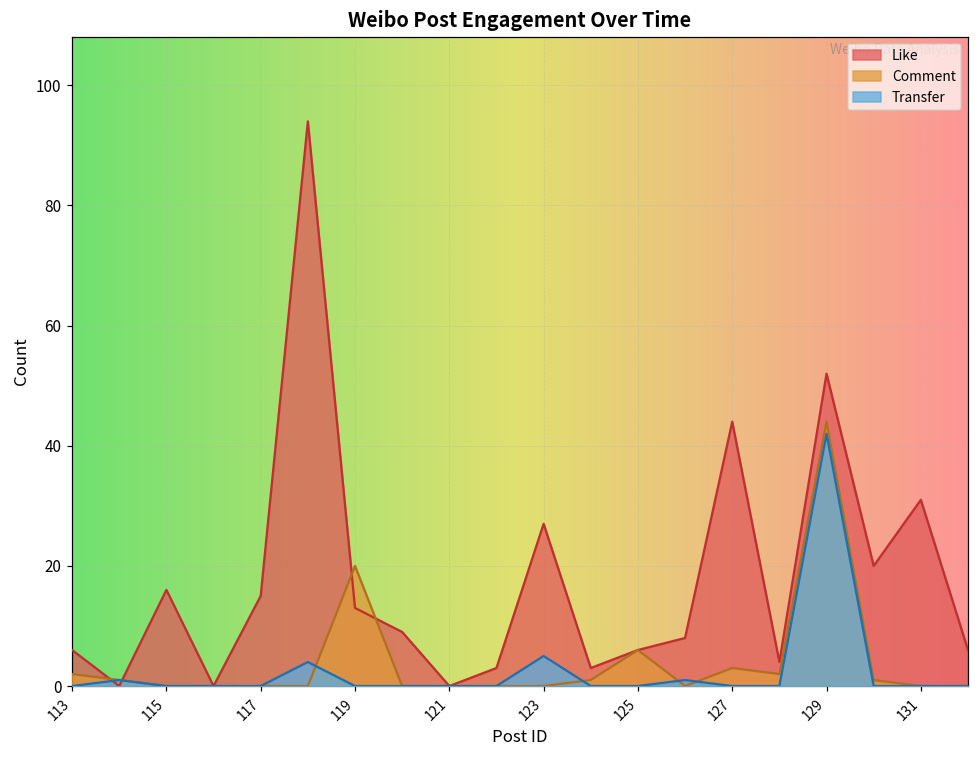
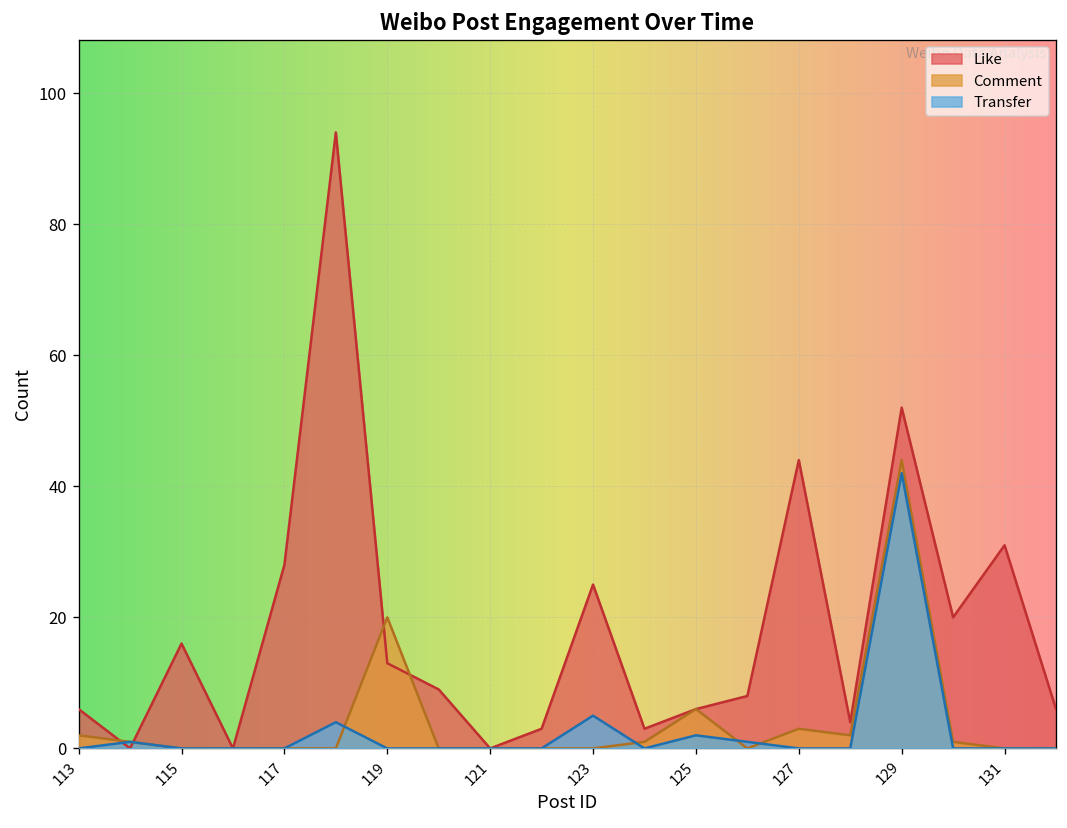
  {
    "Like": {
      "113": 6,
      "115": 16,
-     "117": 15,
+     "117": 28,
      "119": 13,
-     "123": 27,
+     "123": 25,
      "127": 44,
      "129": 52,
      "131": 31
    },
    "Comment": {
      "113": 2,
      "119": 20,
      "123": 0,
      "127": 3,
      "129": 44
    },
    "Transfer": {
      "113": 0,
      "119": 0,
      "123": 5,
-     "125": 0,
+     "125": 2,
      "127": 0,
      "129": 42
    }
  }
